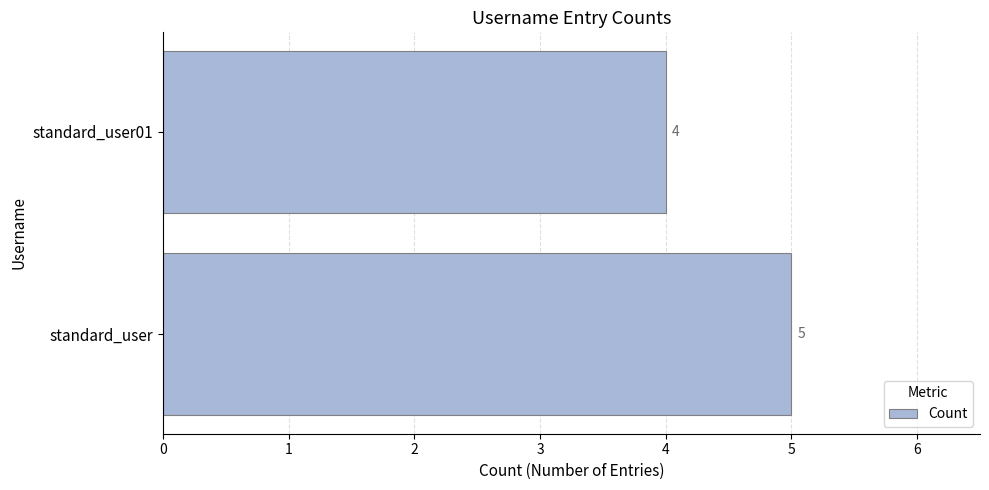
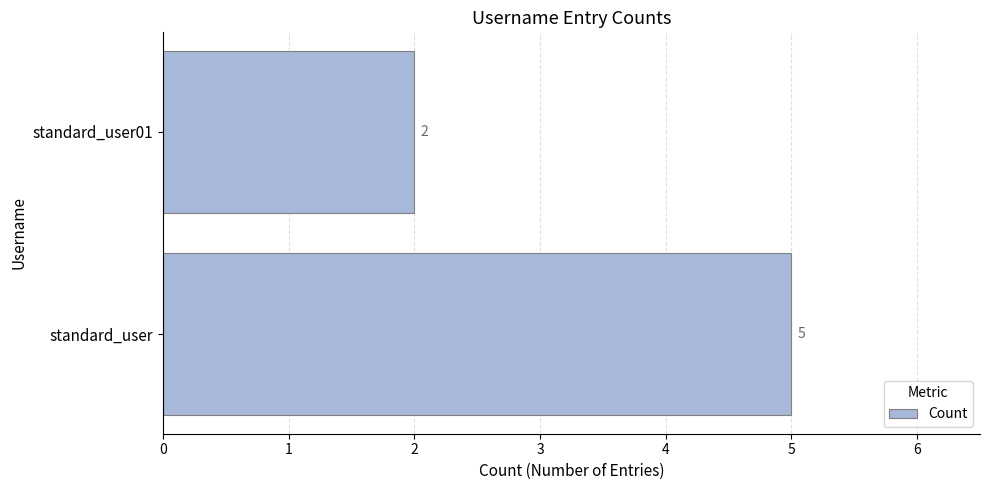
  {
-   "standard_user01": 4,
+   "standard_user01": 2,
    "standard_user": 5
  }
